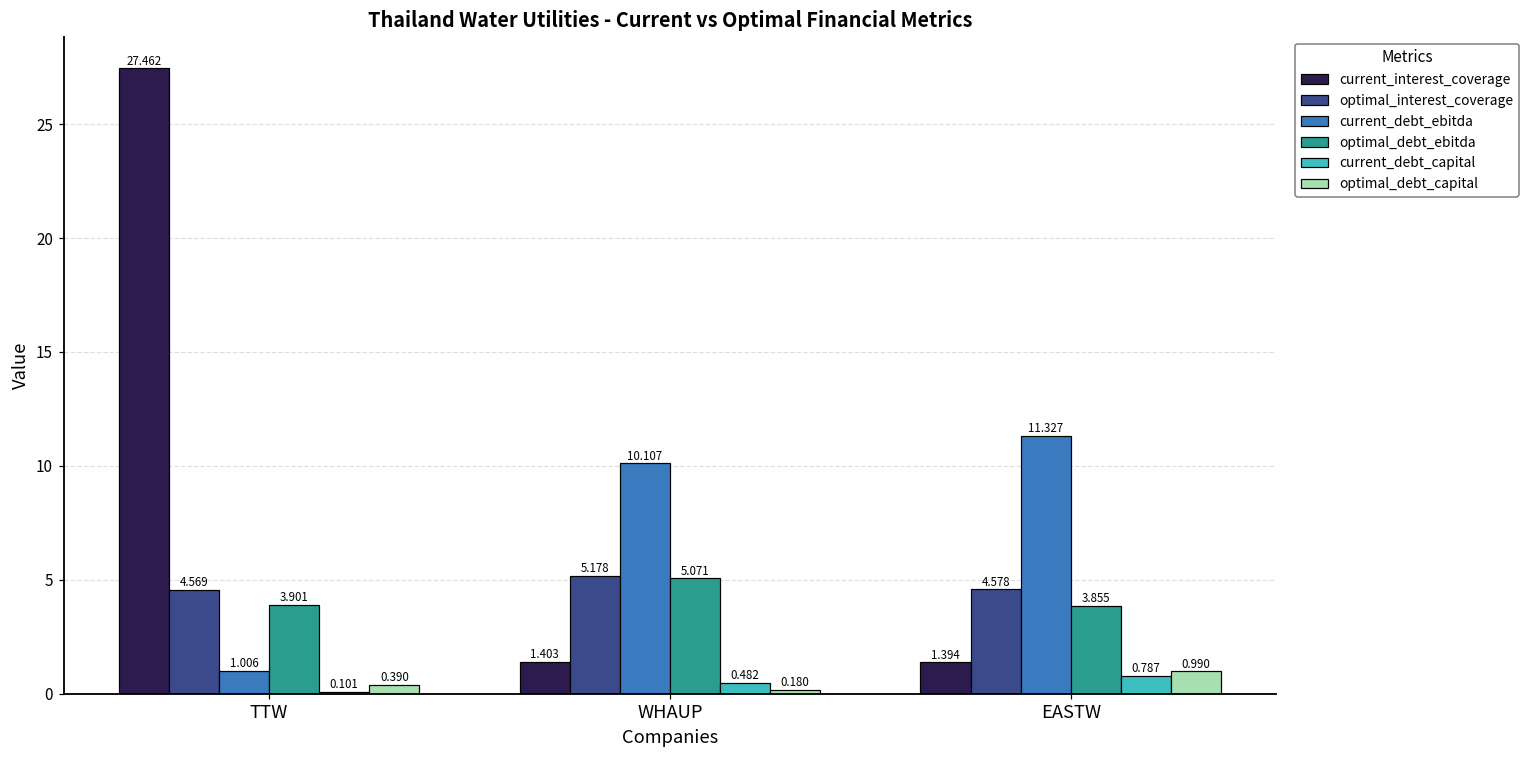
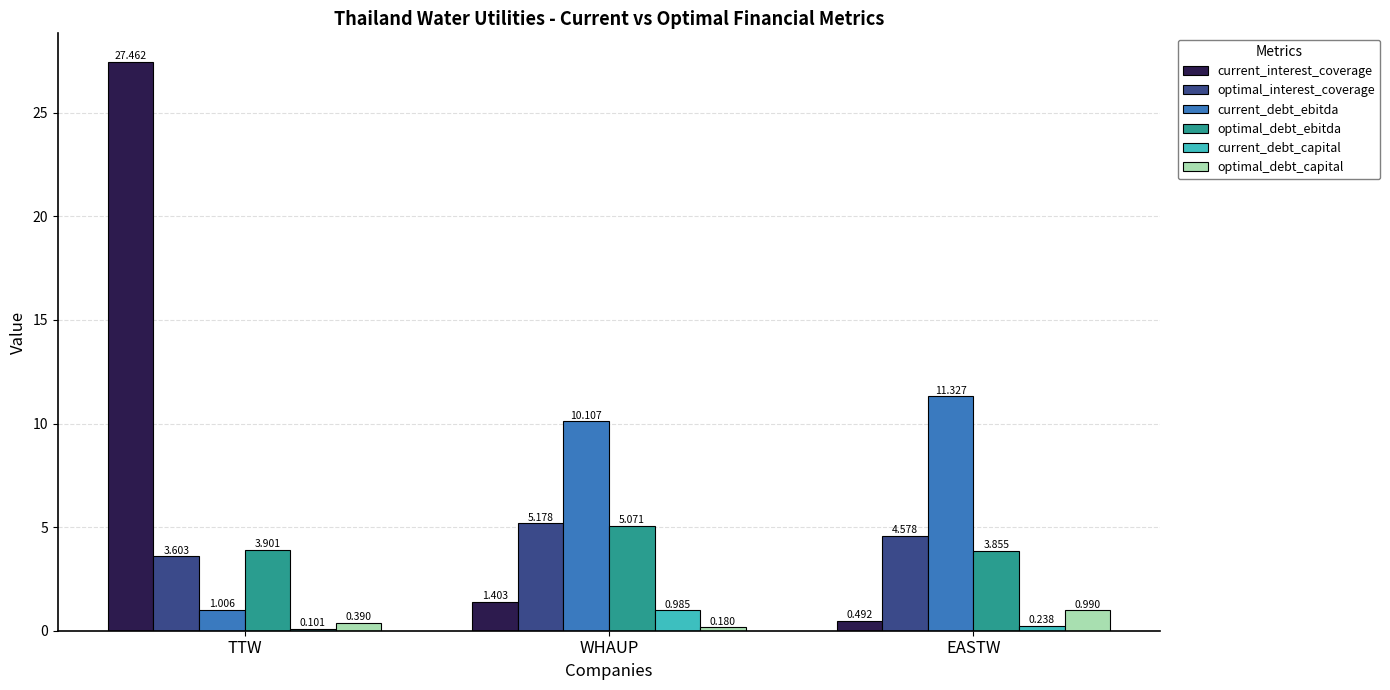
  {
    "current_interest_coverage": {
      "TTW": 27.462,
      "WHAUP": 1.403,
-     "EASTW": 1.394
+     "EASTW": 0.492
    },
    "optimal_interest_coverage": {
-     "TTW": 4.569,
+     "TTW": 3.603,
      "WHAUP": 5.178,
      "EASTW": 4.578
    },
    "current_debt_ebitda": {
      "TTW": 1.006,
      "WHAUP": 10.107,
      "EASTW": 11.327
    },
    "optimal_debt_ebitda": {
      "TTW": 3.901,
      "WHAUP": 5.071,
      "EASTW": 3.855
    },
    "current_debt_capital": {
      "TTW": 0.101,
-     "WHAUP": 0.482,
-     "EASTW": 0.787
+     "WHAUP": 0.985,
+     "EASTW": 0.238
    },
    "optimal_debt_capital": {
      "TTW": 0.390,
      "WHAUP": 0.180,
      "EASTW": 0.990
    }
  }
